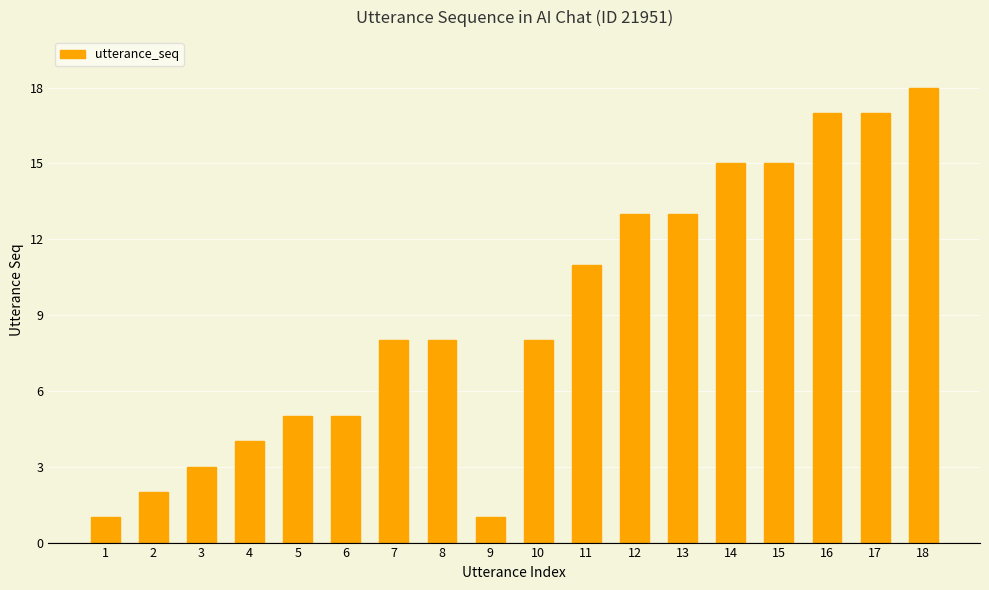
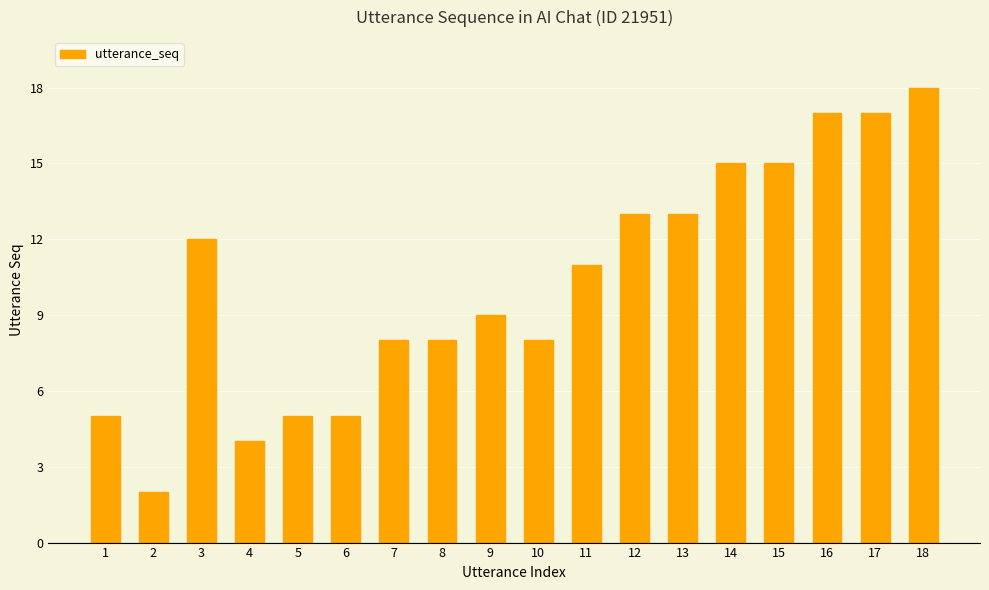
  {
-   "1": 1,
+   "1": 5,
    "2": 2,
-   "3": 3,
+   "3": 12,
    "4": 4,
    "5": 5,
    "6": 5,
    "7": 8,
    "8": 8,
-   "9": 1,
+   "9": 9,
    "10": 8,
    "11": 11,
    "12": 13,
    "13": 13,
    "14": 15,
    "15": 15,
    "16": 17,
    "17": 17,
    "18": 18
  }
